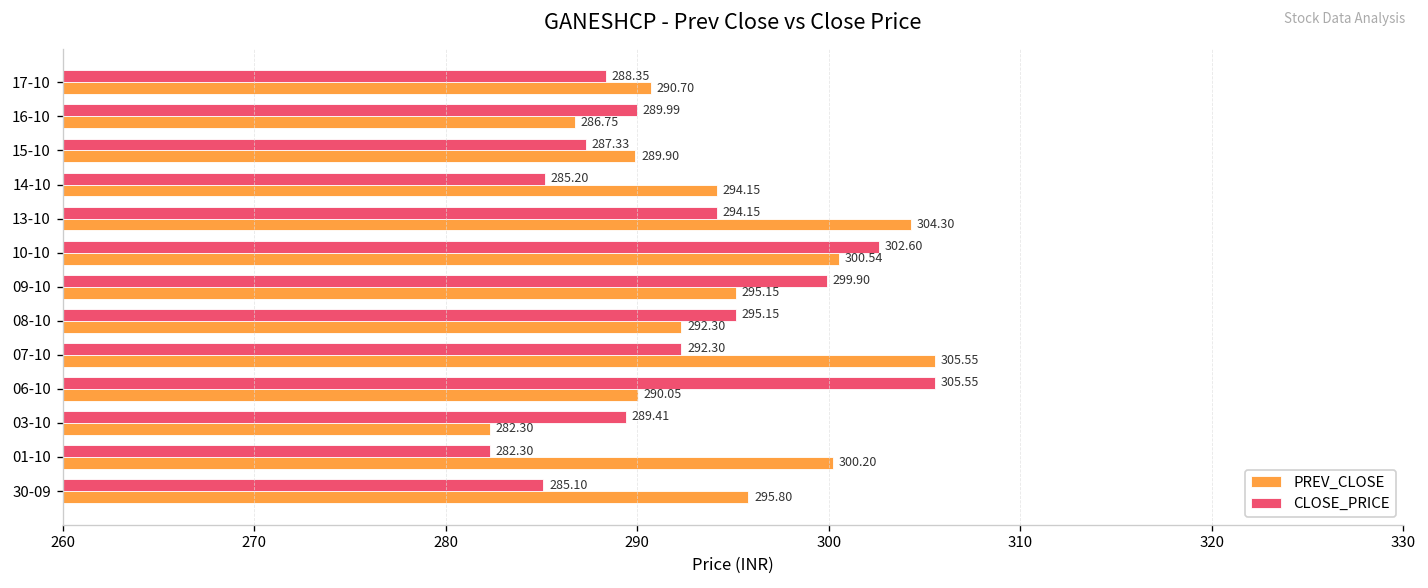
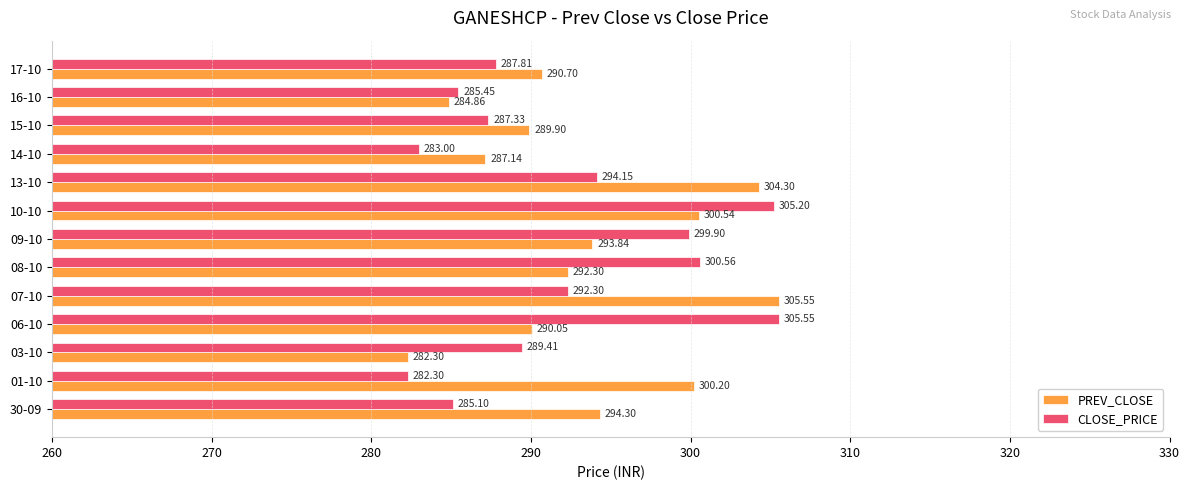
  {
    "PREV_CLOSE": {
      "17-10": 290.70,
-     "16-10": 286.75,
+     "16-10": 284.86,
      "15-10": 289.90,
-     "14-10": 294.15,
+     "14-10": 287.14,
      "13-10": 304.30,
      "10-10": 300.54,
-     "09-10": 295.15,
+     "09-10": 293.84,
      "08-10": 292.30,
      "07-10": 305.55,
      "06-10": 290.05,
      "03-10": 282.30,
      "01-10": 300.20,
-     "30-09": 295.80
+     "30-09": 294.30
    },
    "CLOSE_PRICE": {
-     "17-10": 288.35,
-     "16-10": 289.99,
+     "17-10": 287.81,
+     "16-10": 285.45,
      "15-10": 287.33,
-     "14-10": 285.20,
+     "14-10": 283.00,
      "13-10": 294.15,
-     "10-10": 302.60,
+     "10-10": 305.20,
      "09-10": 299.90,
-     "08-10": 295.15,
+     "08-10": 300.56,
      "07-10": 292.30,
      "06-10": 305.55,
      "03-10": 289.41,
      "01-10": 282.30,
      "30-09": 285.10
    }
  }
